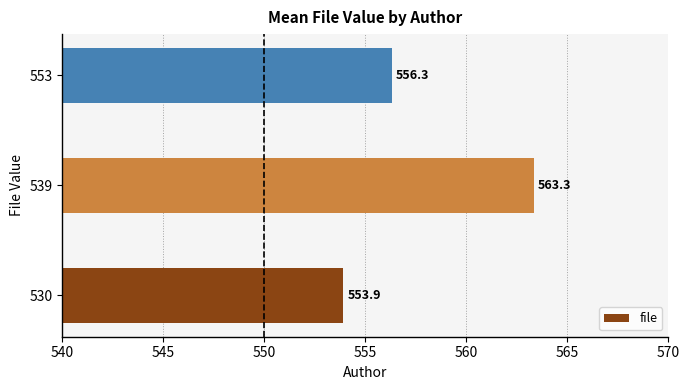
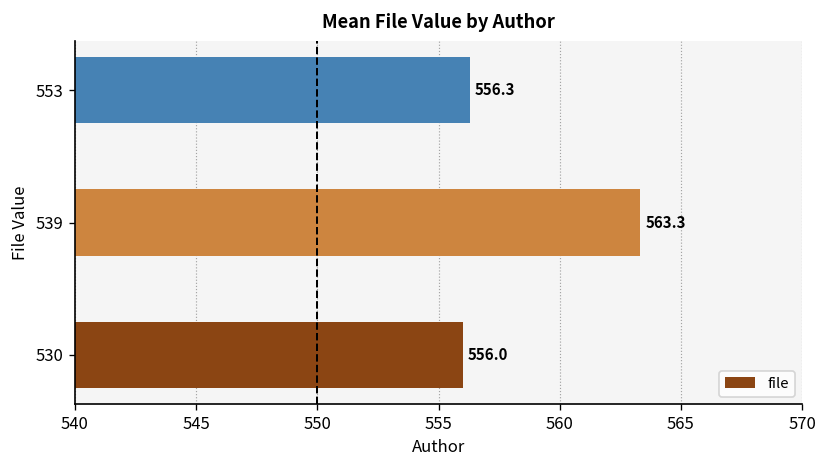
  {
    "553": 556.3,
    "539": 563.3,
-   "530": 553.9
+   "530": 556.0
  }
